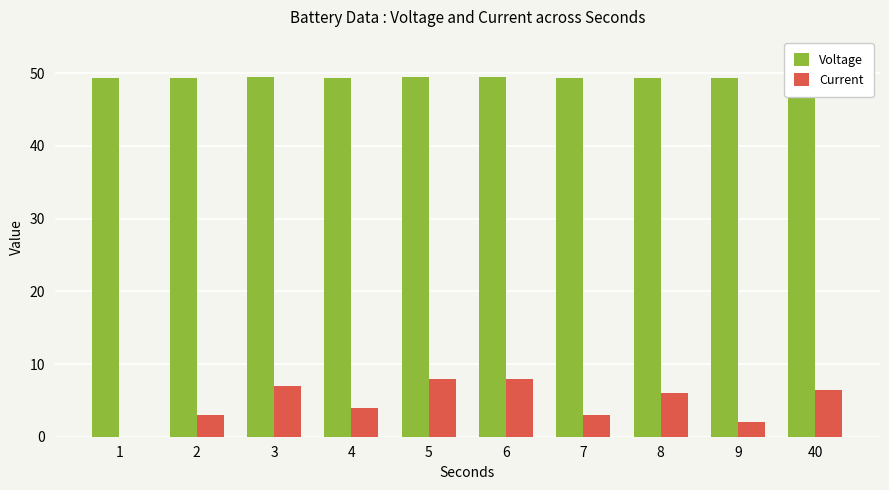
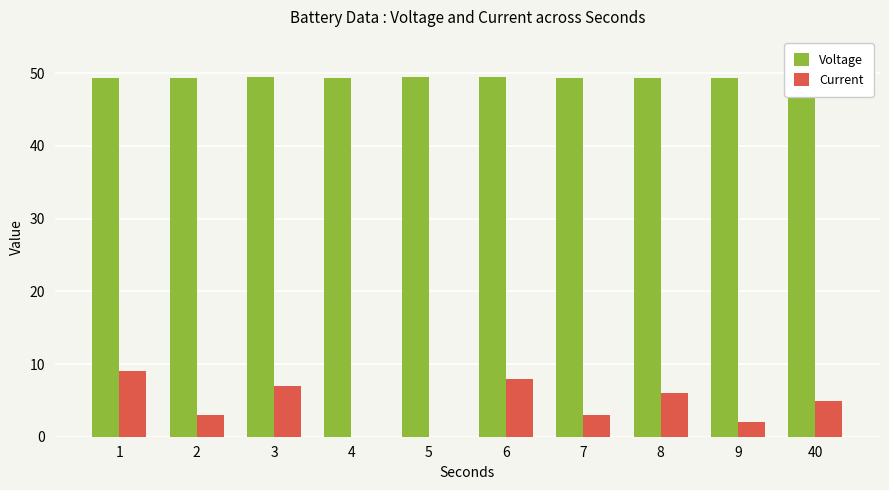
  {
    "Voltage": {
      "1": 49,
      "2": 49,
      "3": 49,
      "4": 49,
      "5": 49,
      "6": 49,
      "7": 49,
      "8": 49,
      "9": 49
    },
    "Current": {
-     "1": 0,
+     "1": 9,
      "2": 3,
      "3": 7,
-     "4": 4,
-     "5": 8,
+     "4": 0,
+     "5": 0,
      "6": 8,
      "7": 3,
      "8": 6,
      "9": 2,
-     "40": 6
+     "40": 5
    }
  }
